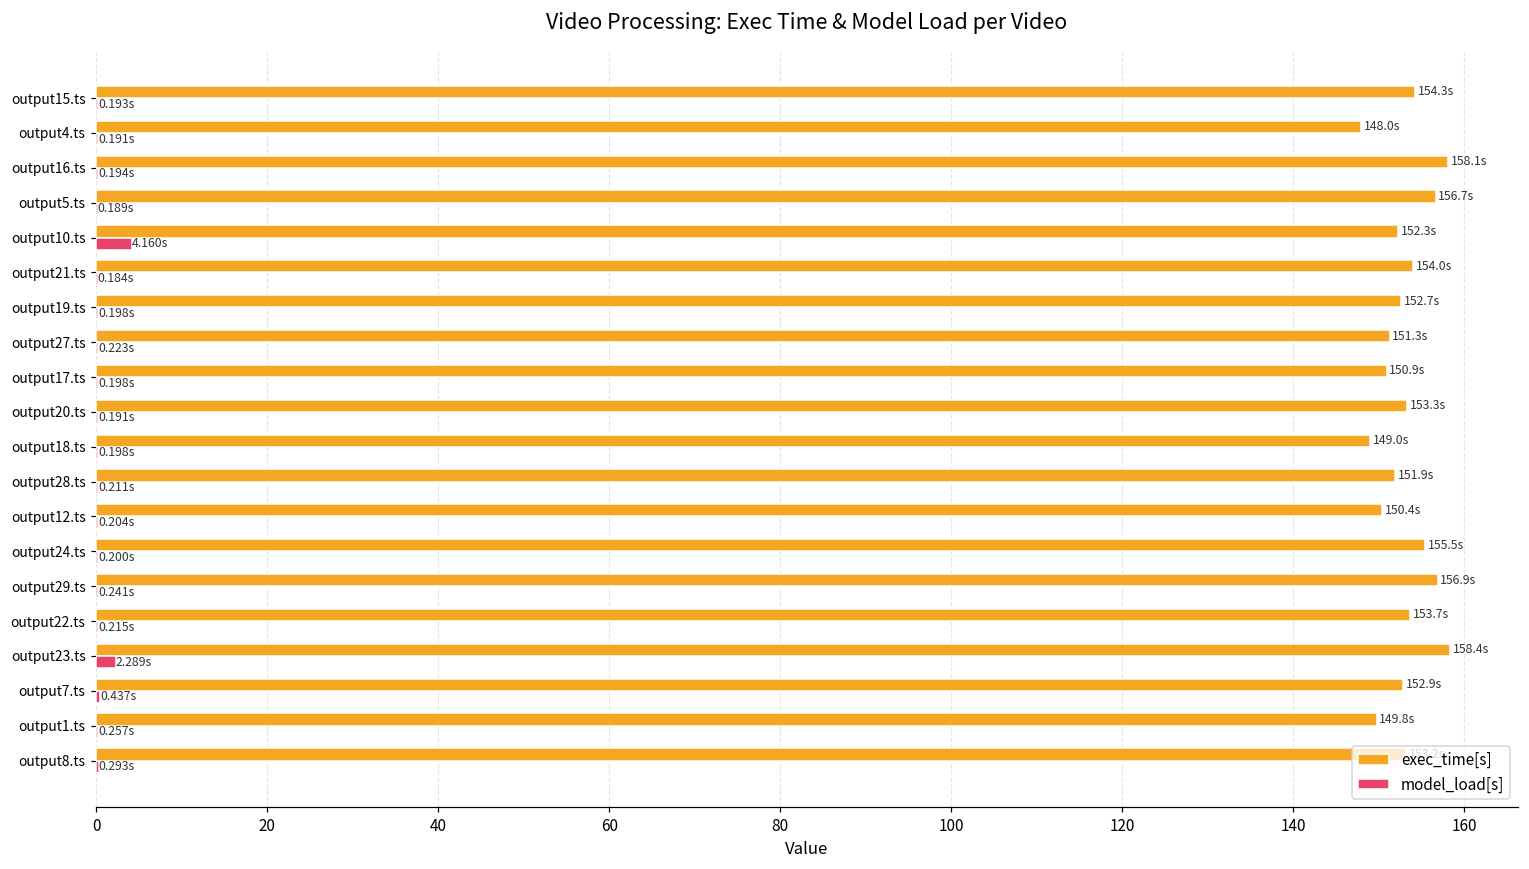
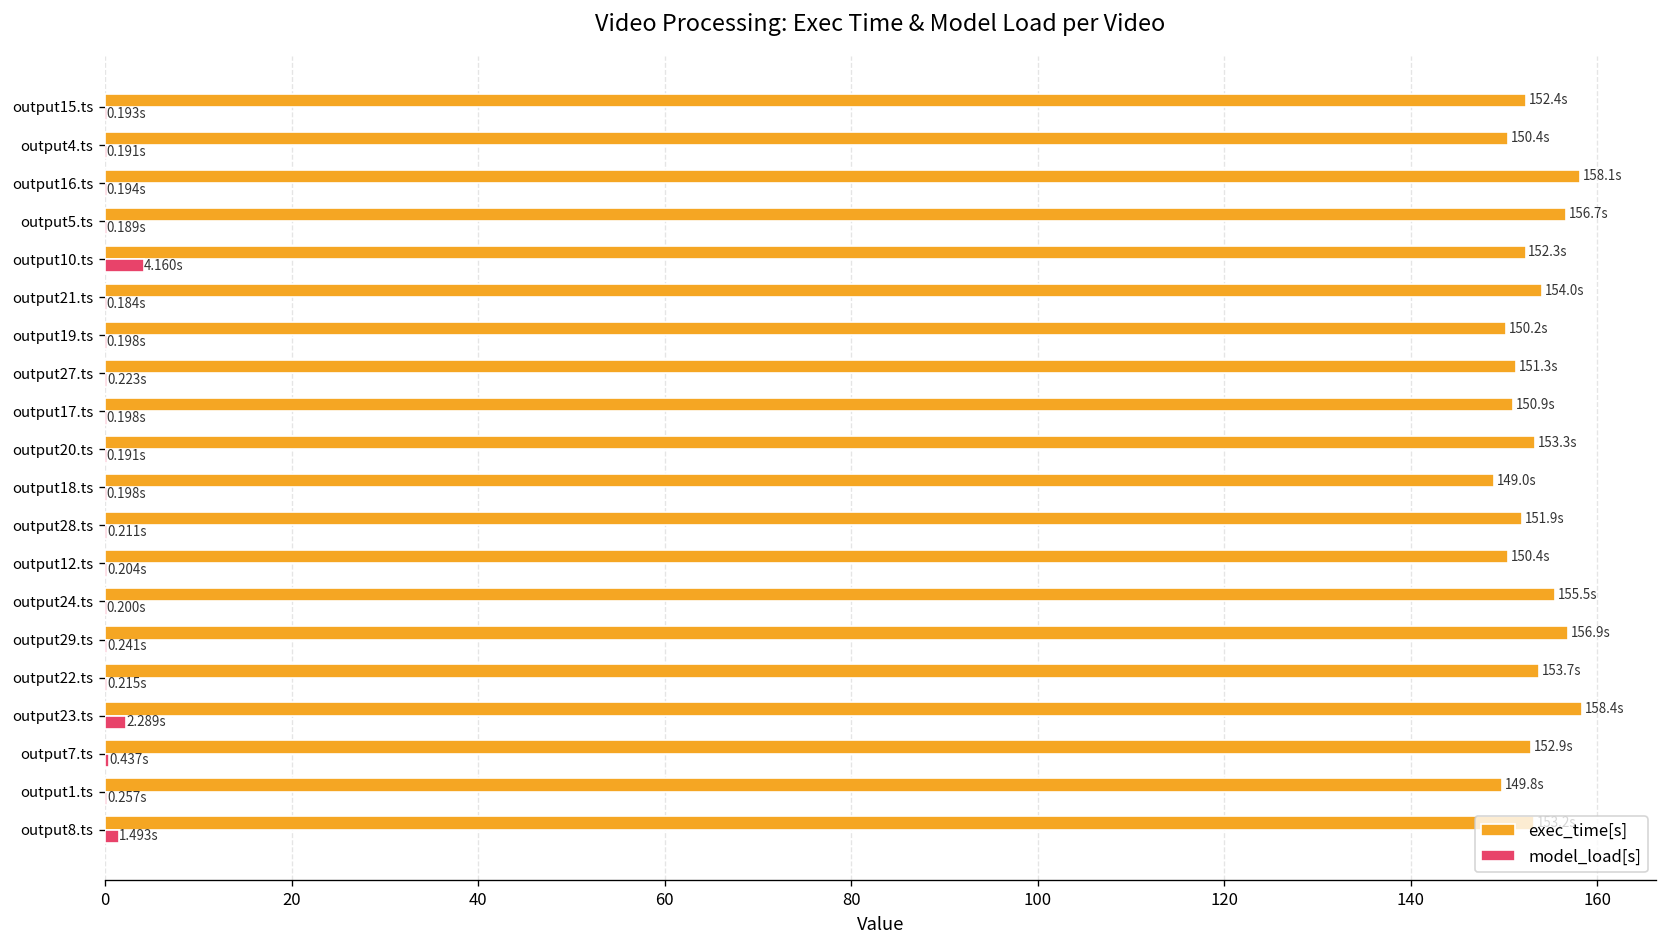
  {
    "exec_time[s]": {
-     "output15.ts": "154.3s",
-     "output4.ts": "148.0s",
+     "output15.ts": "152.4s",
+     "output4.ts": "150.4s",
      "output16.ts": "158.1s",
      "output5.ts": "156.7s",
      "output10.ts": "152.3s",
      "output21.ts": "154.0s",
-     "output19.ts": "152.7s",
+     "output19.ts": "150.2s",
      "output27.ts": "151.3s",
      "output17.ts": "150.9s",
      "output20.ts": "153.3s",
      "output18.ts": "149.0s",
      "output28.ts": "151.9s",
      "output12.ts": "150.4s",
      "output24.ts": "155.5s",
      "output29.ts": "156.9s",
      "output22.ts": "153.7s",
      "output23.ts": "158.4s",
      "output7.ts": "152.9s",
      "output1.ts": "149.8s"
    },
    "model_load[s]": {
      "output15.ts": "0.193s",
      "output4.ts": "0.191s",
      "output16.ts": "0.194s",
      "output5.ts": "0.189s",
      "output10.ts": "4.160s",
      "output21.ts": "0.184s",
      "output19.ts": "0.198s",
      "output27.ts": "0.223s",
      "output17.ts": "0.198s",
      "output20.ts": "0.191s",
      "output18.ts": "0.198s",
      "output28.ts": "0.211s",
      "output12.ts": "0.204s",
      "output24.ts": "0.200s",
      "output29.ts": "0.241s",
      "output22.ts": "0.215s",
      "output23.ts": "2.289s",
      "output7.ts": "0.437s",
      "output1.ts": "0.257s",
-     "output8.ts": "0.293s"
+     "output8.ts": "1.493s"
    }
  }
